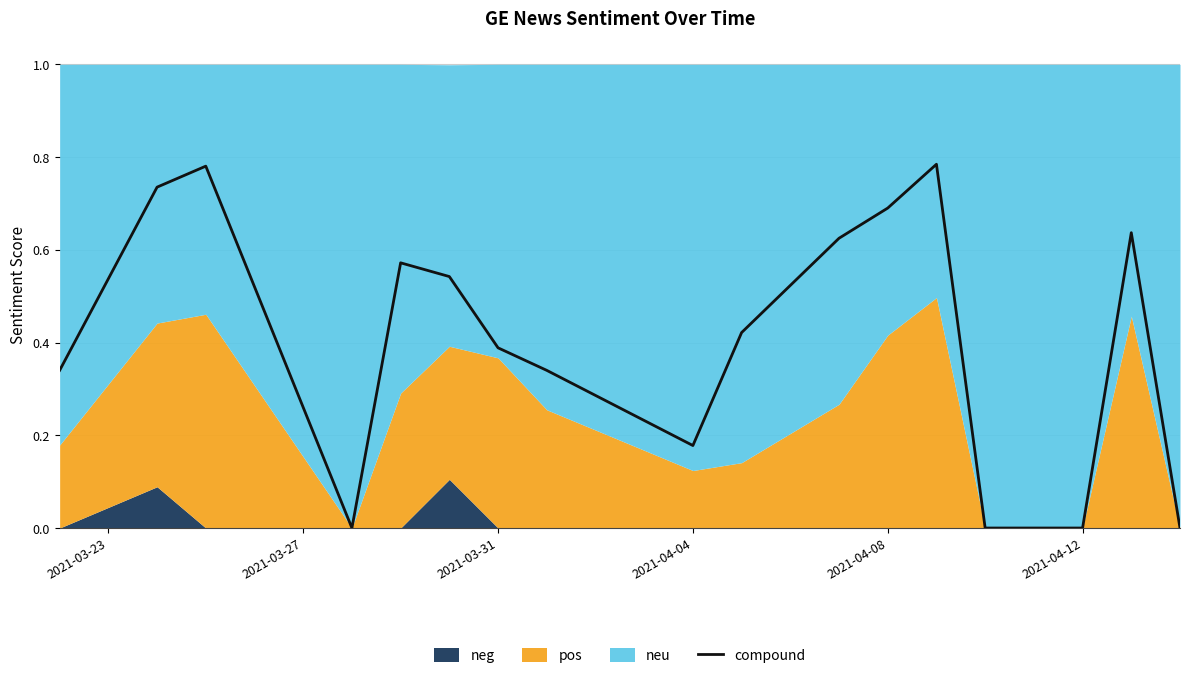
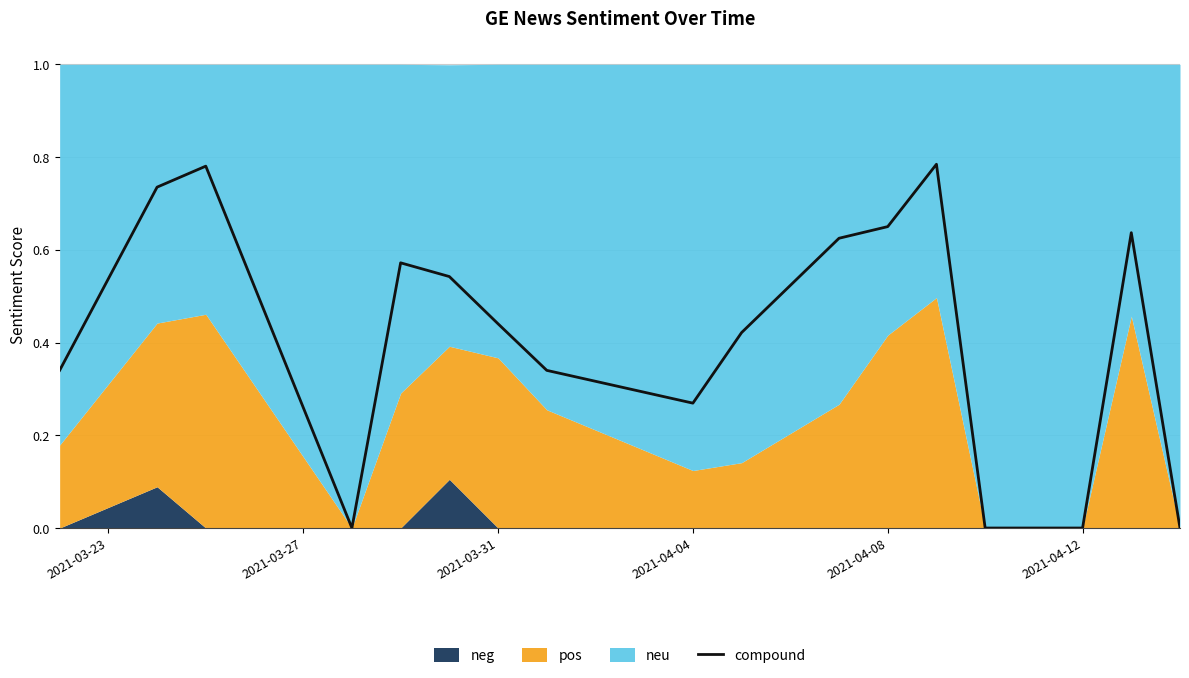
  {
    "compound": {
-     "2021-03-31": 0.39,
-     "2021-04-04": 0.18,
-     "2021-04-08": 0.69
+     "2021-03-31": 0.44,
+     "2021-04-04": 0.27,
+     "2021-04-08": 0.65
    },
    "neg": {
      "2021-03-31": 0.00,
      "2021-04-04": 0.00,
      "2021-04-08": 0.00
    },
    "pos": {
      "2021-03-31": 0.37,
      "2021-04-04": 0.12,
      "2021-04-08": 0.42
    },
    "neu": {
      "2021-03-31": 0.63,
      "2021-04-04": 0.88,
      "2021-04-08": 0.58,
      "2021-04-12": 1.00
    }
  }
